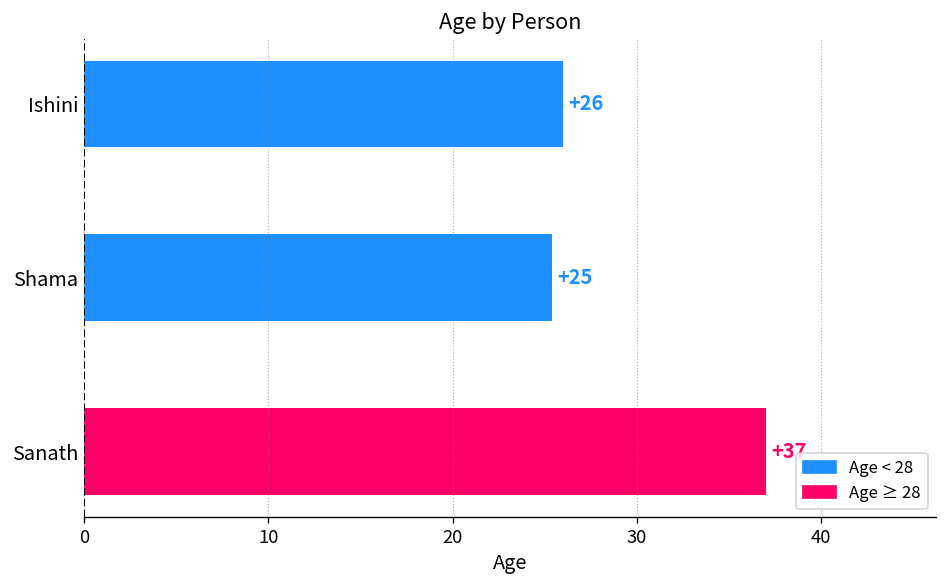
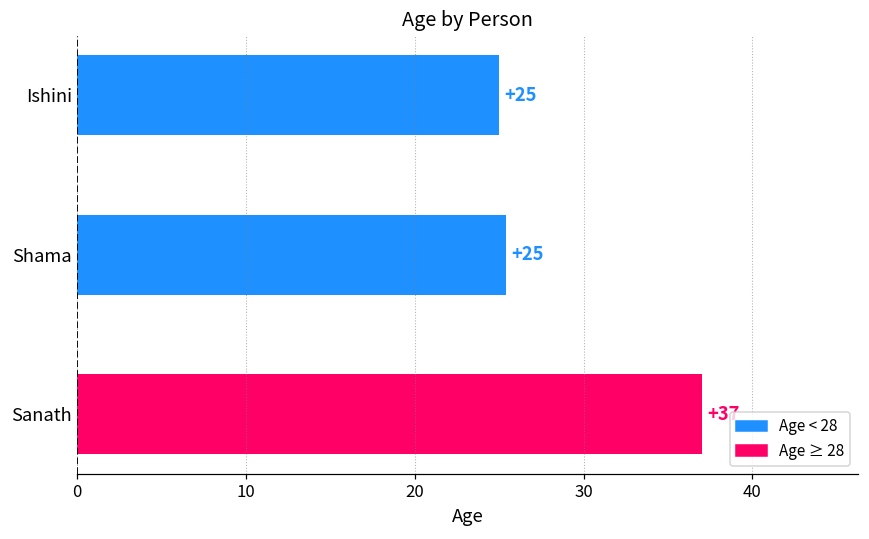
  {
-   "Ishini": "+26",
+   "Ishini": "+25",
    "Shama": "+25"
  }
